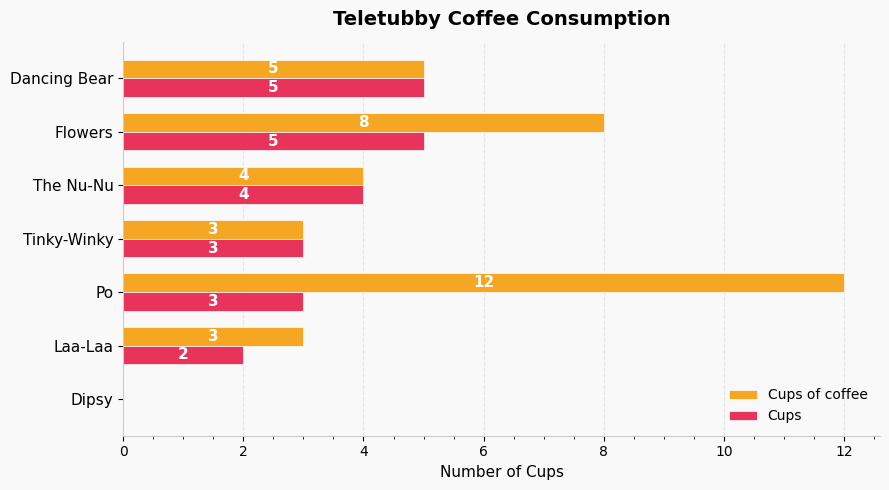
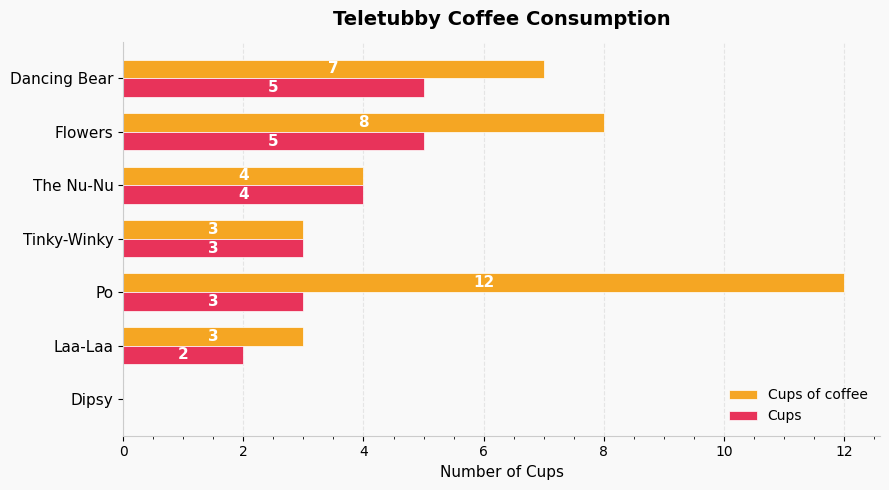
  {
    "Cups of coffee": {
-     "Dancing Bear": 5,
+     "Dancing Bear": 7,
      "Flowers": 8,
      "The Nu-Nu": 4,
      "Tinky-Winky": 3,
      "Po": 12,
      "Laa-Laa": 3
    },
    "Cups": {
      "Dancing Bear": 5,
      "Flowers": 5,
      "The Nu-Nu": 4,
      "Tinky-Winky": 3,
      "Po": 3,
      "Laa-Laa": 2
    }
  }
